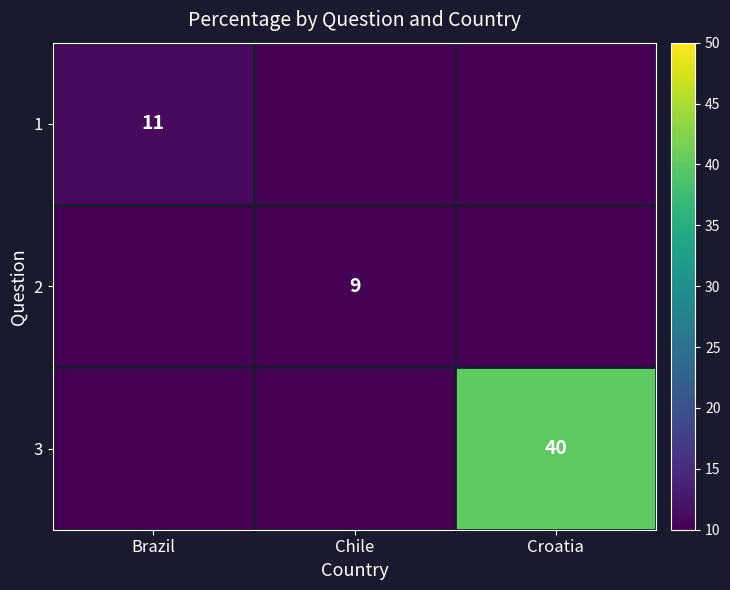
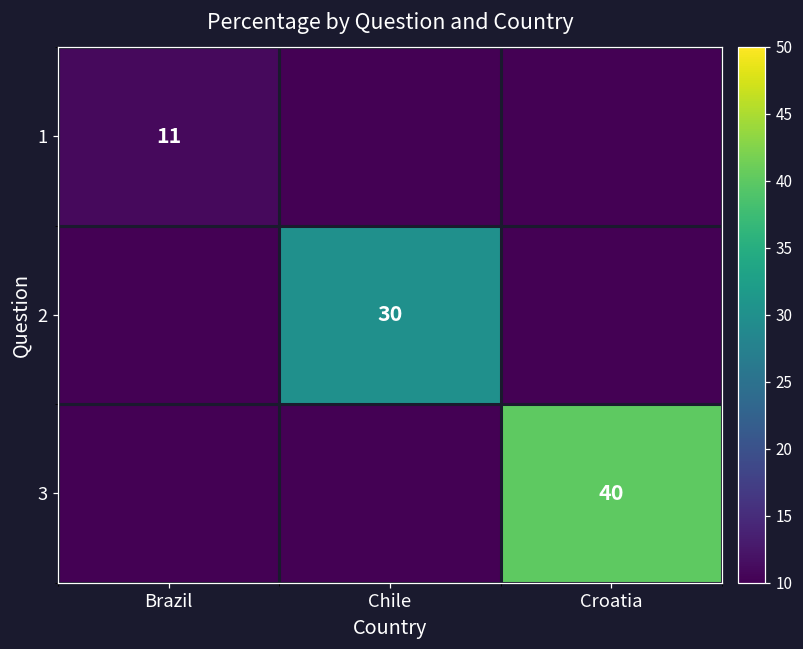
  {
    "1": {
      "Brazil": 11
    },
    "2": {
-     "Chile": 9
+     "Chile": 30
    },
    "3": {
      "Croatia": 40
    }
  }
